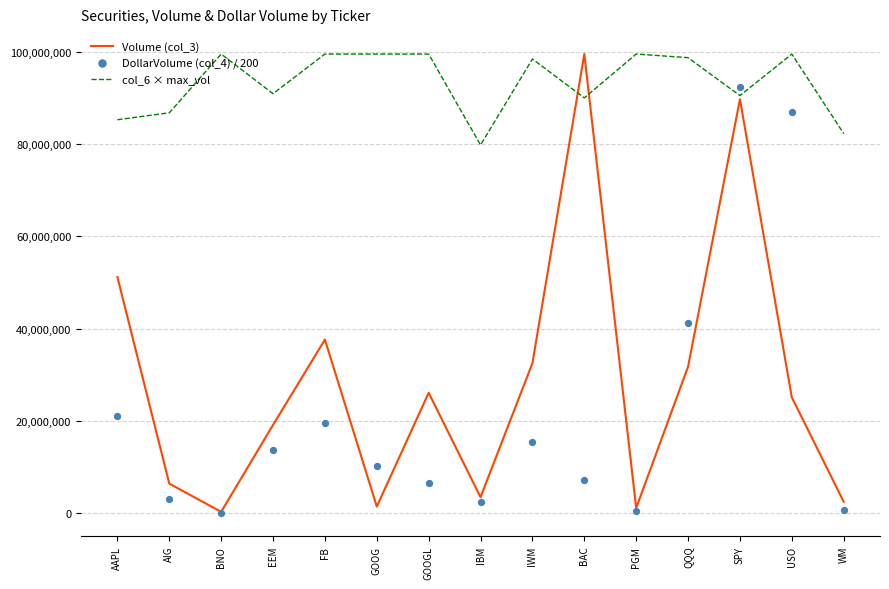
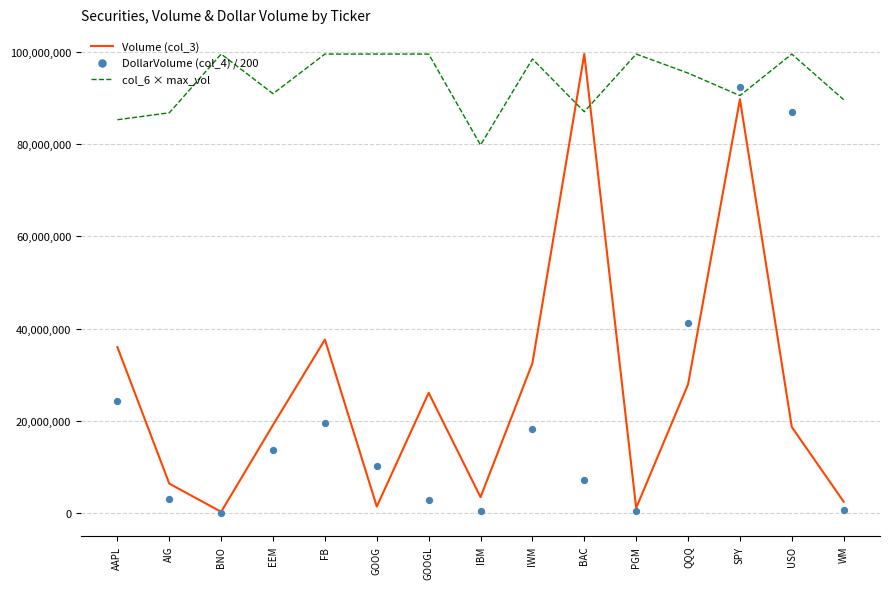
  {
    "Volume (col_3)": {
-     "AAPL": "51,000,000",
+     "AAPL": "36,000,000",
      "AIG": "6,000,000",
      "EEM": "19,000,000",
      "FB": "38,000,000",
      "GOOG": "1,000,000",
      "GOOGL": "26,000,000",
      "IBM": "3,000,000",
      "IWM": "33,000,000",
      "BAC": "100,000,000",
      "PGM": "1,000,000",
-     "QQQ": "32,000,000",
+     "QQQ": "28,000,000",
      "SPY": "90,000,000",
-     "USO": "25,000,000",
+     "USO": "19,000,000",
      "WM": "2,000,000"
    },
    "DollarVolume (col_4) / 200": {
-     "AAPL": "21,000,000",
-     "GOOGL": "6,000,000",
-     "IBM": "2,000,000",
-     "IWM": "15,000,000"
+     "AAPL": "24,000,000",
+     "GOOGL": "3,000,000",
+     "IBM": "0",
+     "IWM": "18,000,000"
    },
    "col_6 × max_vol": {
      "AAPL": "85,000,000",
      "AIG": "87,000,000",
      "BNO": "100,000,000",
      "EEM": "91,000,000",
      "FB": "100,000,000",
      "GOOG": "100,000,000",
      "GOOGL": "100,000,000",
      "IBM": "80,000,000",
      "IWM": "98,000,000",
-     "BAC": "90,000,000",
+     "BAC": "87,000,000",
      "PGM": "100,000,000",
-     "QQQ": "99,000,000",
+     "QQQ": "95,000,000",
      "SPY": "91,000,000",
      "USO": "100,000,000",
-     "WM": "82,000,000"
+     "WM": "90,000,000"
    }
  }
